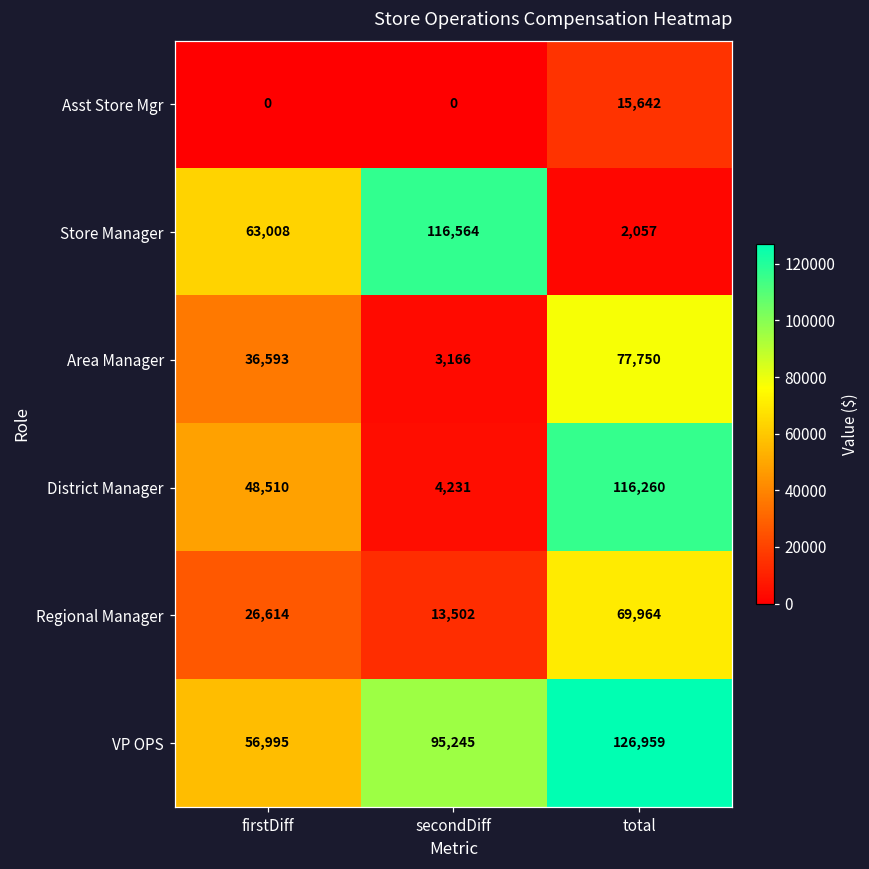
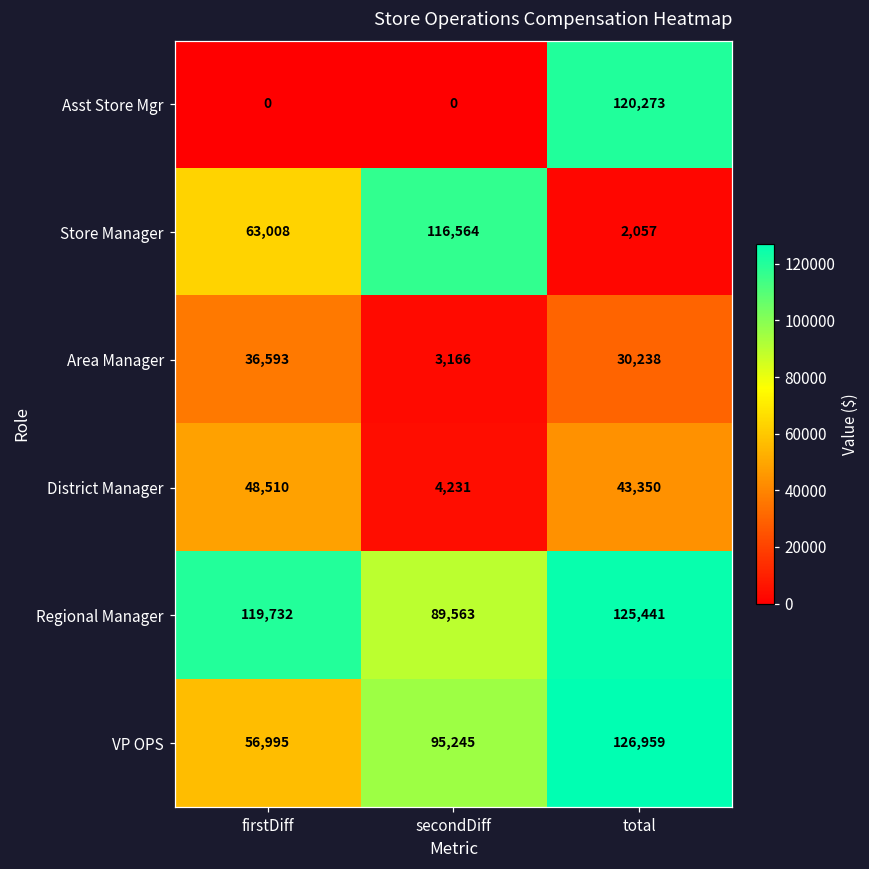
  {
    "Asst Store Mgr": {
      "firstDiff": "0",
      "secondDiff": "0",
-     "total": "15,642"
+     "total": "120,273"
    },
    "Store Manager": {
      "firstDiff": "63,008",
      "secondDiff": "116,564",
      "total": "2,057"
    },
    "Area Manager": {
      "firstDiff": "36,593",
      "secondDiff": "3,166",
-     "total": "77,750"
+     "total": "30,238"
    },
    "District Manager": {
      "firstDiff": "48,510",
      "secondDiff": "4,231",
-     "total": "116,260"
+     "total": "43,350"
    },
    "Regional Manager": {
-     "firstDiff": "26,614",
-     "secondDiff": "13,502",
-     "total": "69,964"
+     "firstDiff": "119,732",
+     "secondDiff": "89,563",
+     "total": "125,441"
    },
    "VP OPS": {
      "firstDiff": "56,995",
      "secondDiff": "95,245",
      "total": "126,959"
    }
  }
